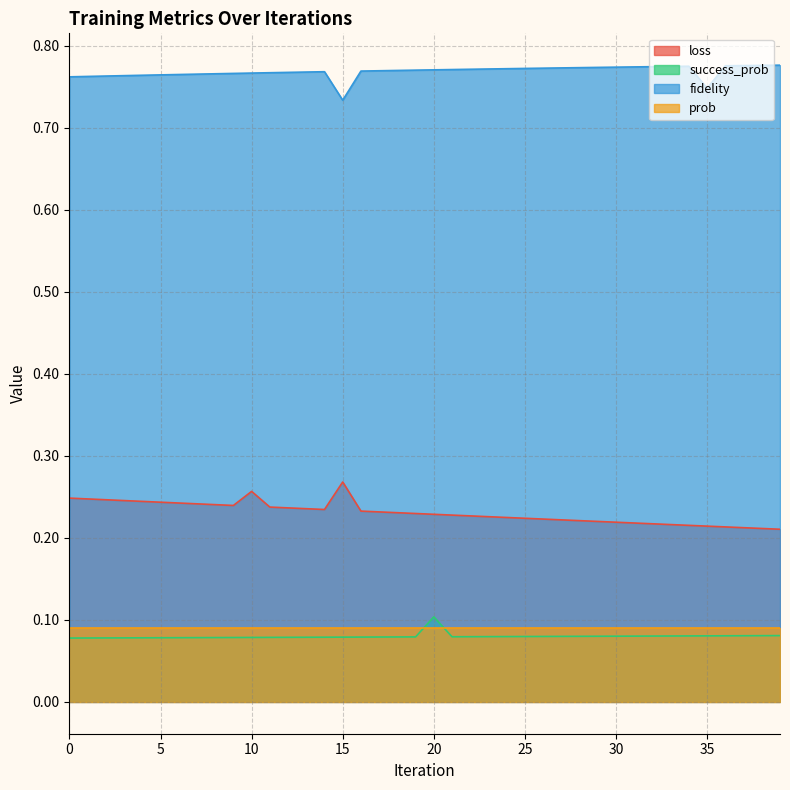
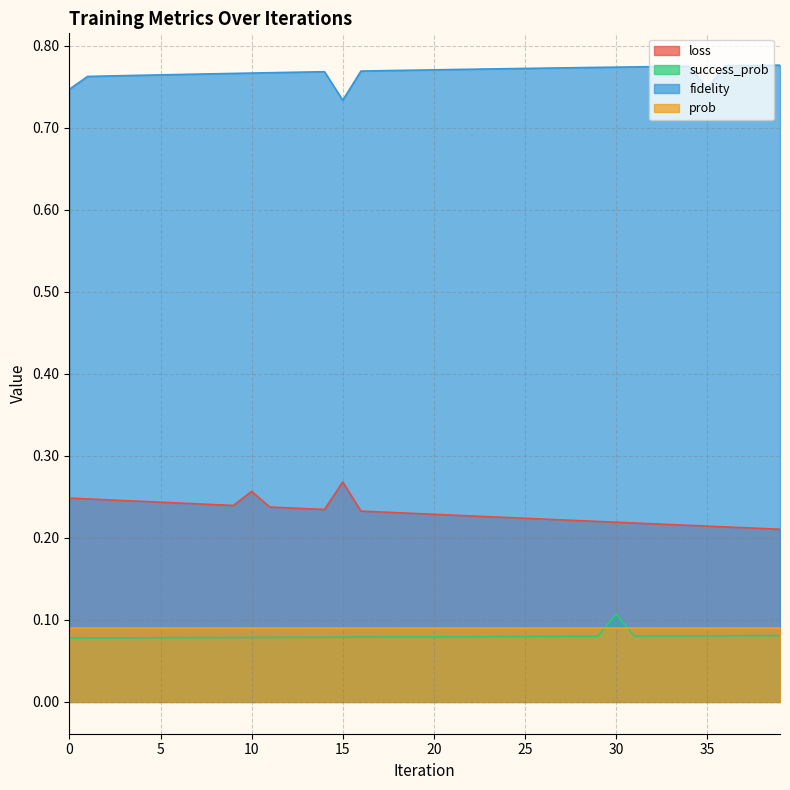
  {
    "loss": {
      "0": 0.25,
      "5": 0.24,
      "10": 0.26,
      "15": 0.27,
      "20": 0.23,
      "25": 0.22,
      "30": 0.22,
      "35": 0.21
    },
    "success_prob": {
      "0": 0.08,
      "5": 0.08,
      "10": 0.08,
      "15": 0.08,
-     "20": 0.10,
+     "20": 0.08,
      "25": 0.08,
-     "30": 0.08,
+     "30": 0.11,
      "35": 0.08
    },
    "fidelity": {
-     "0": 0.76,
+     "0": 0.75,
      "5": 0.76,
      "10": 0.77,
      "15": 0.73,
      "20": 0.77,
      "25": 0.77,
      "30": 0.77
    },
    "prob": {
      "0": 0.09,
      "5": 0.09,
      "10": 0.09,
      "15": 0.09,
      "20": 0.09,
      "25": 0.09,
      "30": 0.09,
      "35": 0.09
    }
  }
